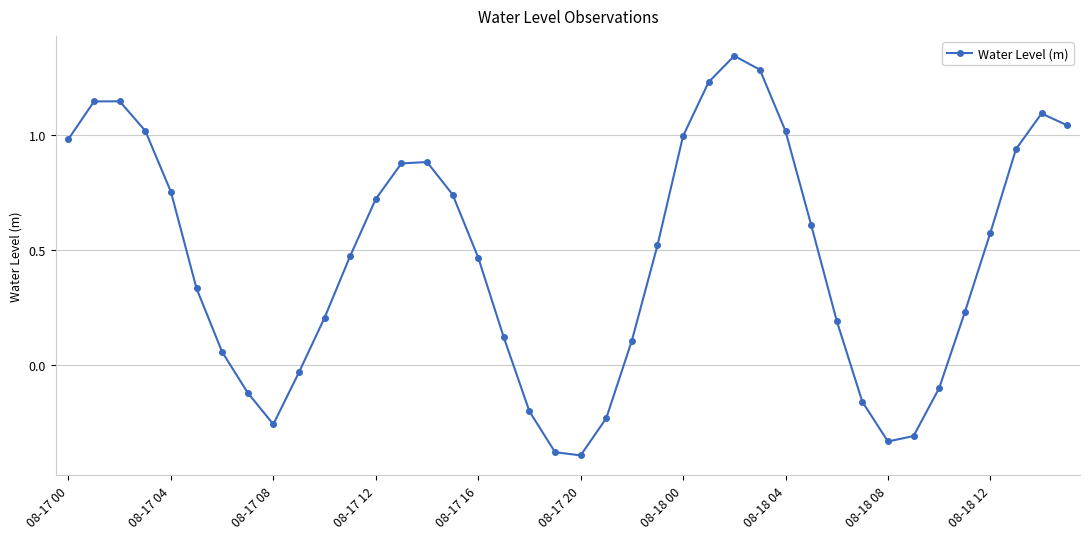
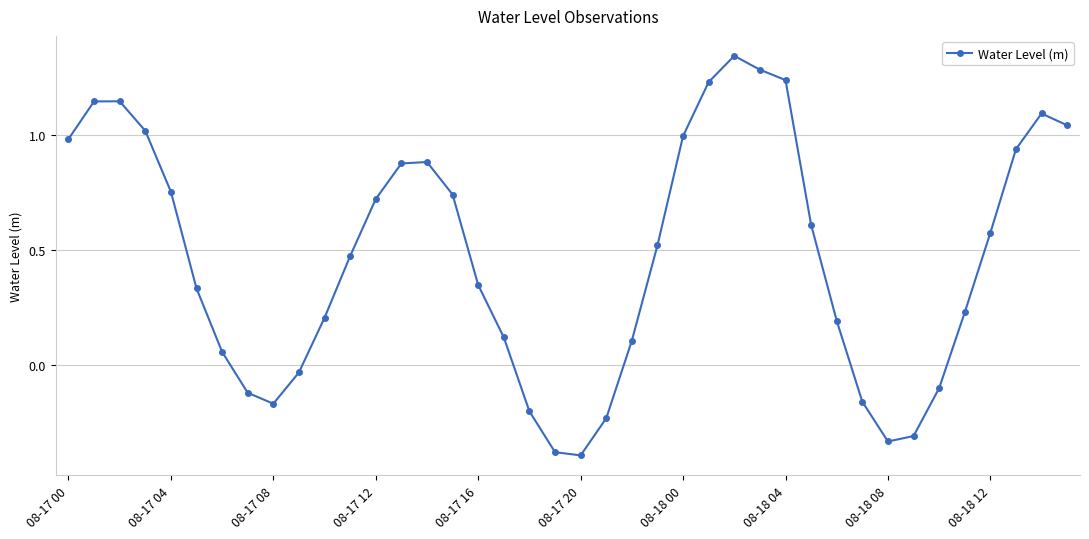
  {
    "08-17 00": 0.98,
    "08-17 04": 0.75,
-   "08-17 08": -0.26,
+   "08-17 08": -0.17,
    "08-17 12": 0.72,
-   "08-17 16": 0.47,
+   "08-17 16": 0.35,
    "08-17 20": -0.39,
    "08-18 00": 1.00,
-   "08-18 04": 1.02,
+   "08-18 04": 1.24,
    "08-18 08": -0.33,
    "08-18 12": 0.58
  }
